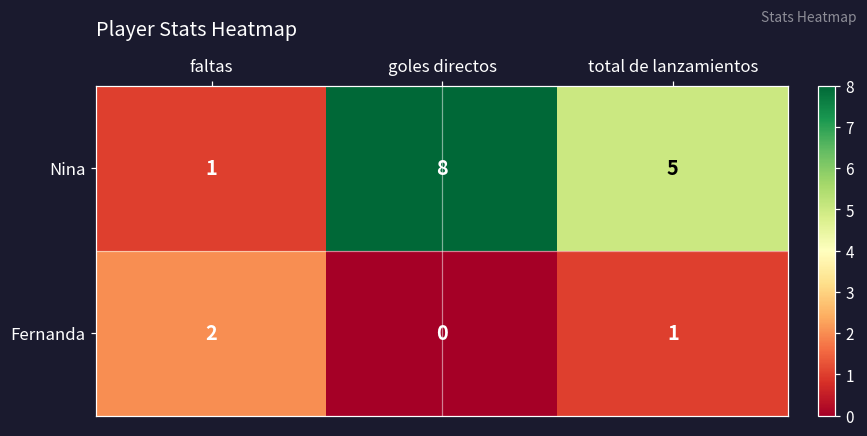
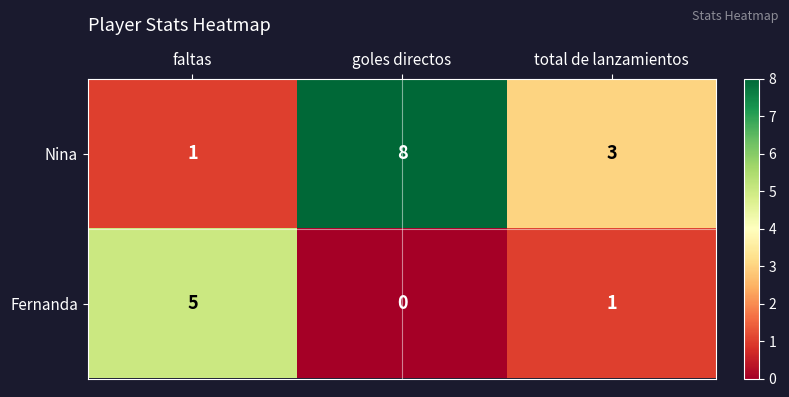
  {
    "Nina": {
      "faltas": 1,
      "goles directos": 8,
-     "total de lanzamientos": 5
+     "total de lanzamientos": 3
    },
    "Fernanda": {
-     "faltas": 2,
+     "faltas": 5,
      "goles directos": 0,
      "total de lanzamientos": 1
    }
  }
